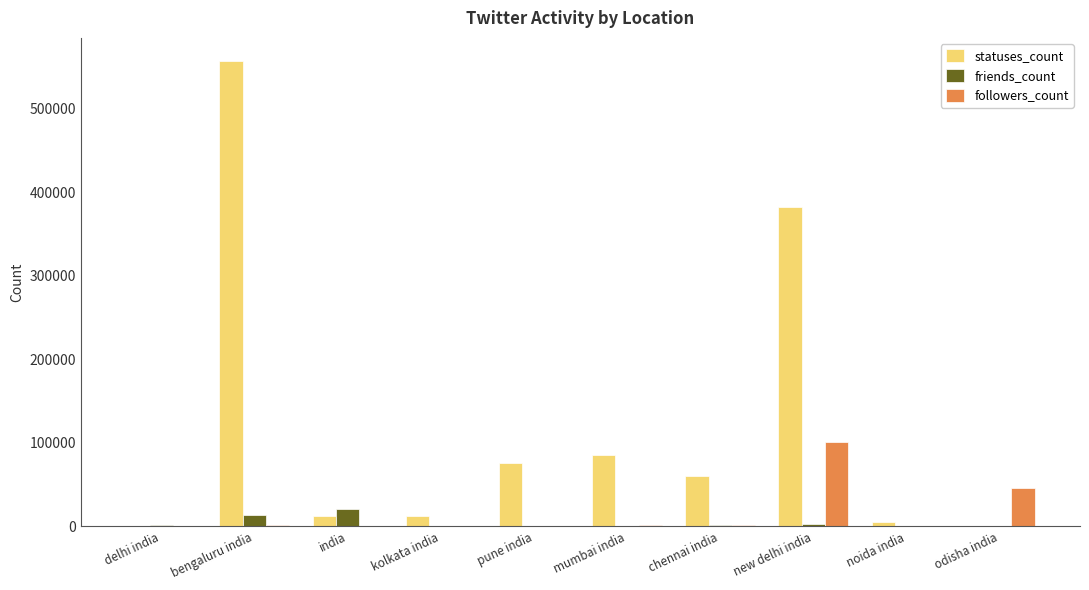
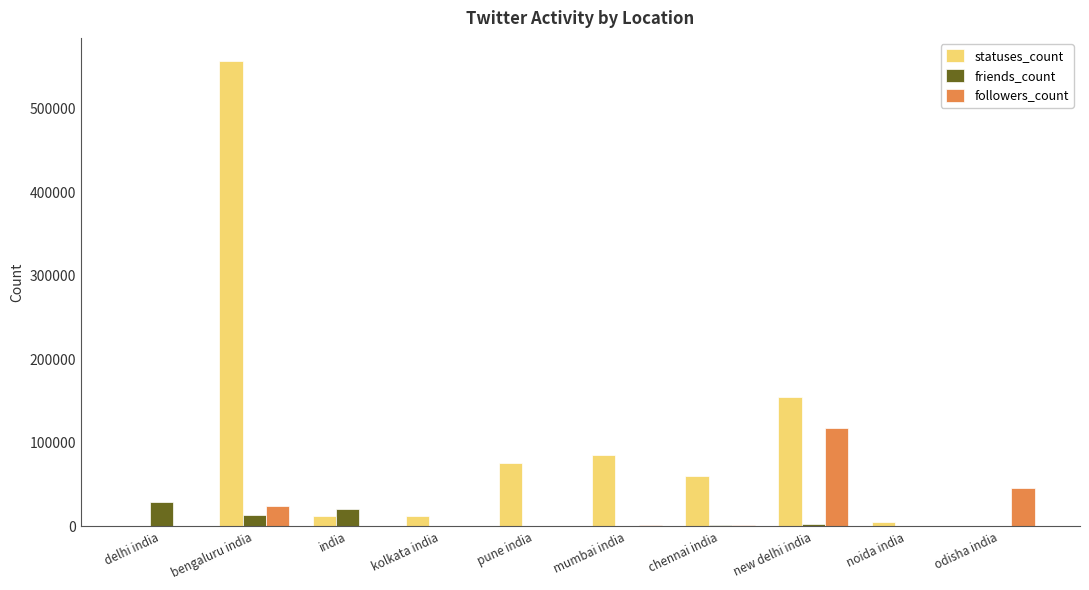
  {
    "statuses_count": {
      "bengaluru india": 560000,
      "india": 10000,
      "kolkata india": 10000,
      "pune india": 80000,
      "mumbai india": 90000,
      "chennai india": 60000,
-     "new delhi india": 380000,
+     "new delhi india": 150000,
      "noida india": 10000
    },
    "friends_count": {
-     "delhi india": 0,
+     "delhi india": 30000,
      "bengaluru india": 10000,
      "india": 20000,
      "new delhi india": 0
    },
    "followers_count": {
-     "bengaluru india": 0,
-     "new delhi india": 100000,
+     "bengaluru india": 20000,
+     "new delhi india": 120000,
      "odisha india": 50000
    }
  }
